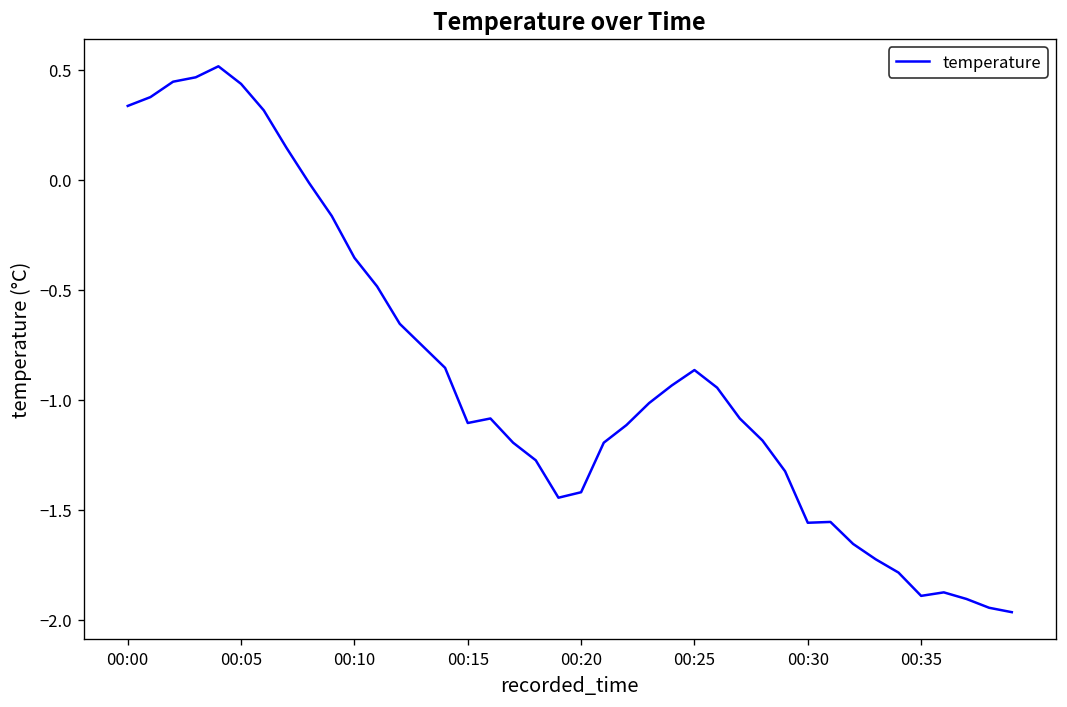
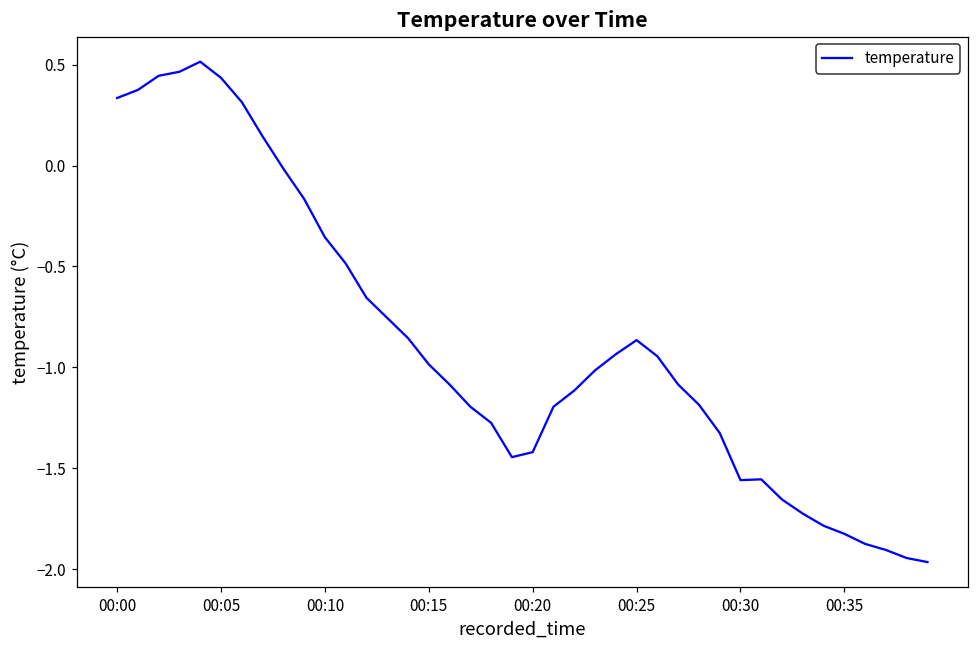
  {
    "00:00": 0.33,
    "00:05": 0.43,
    "00:10": -0.36,
-   "00:15": -1.11,
+   "00:15": -0.99,
    "00:20": -1.42,
    "00:25": -0.87,
    "00:30": -1.56,
-   "00:35": -1.89
+   "00:35": -1.83
  }
